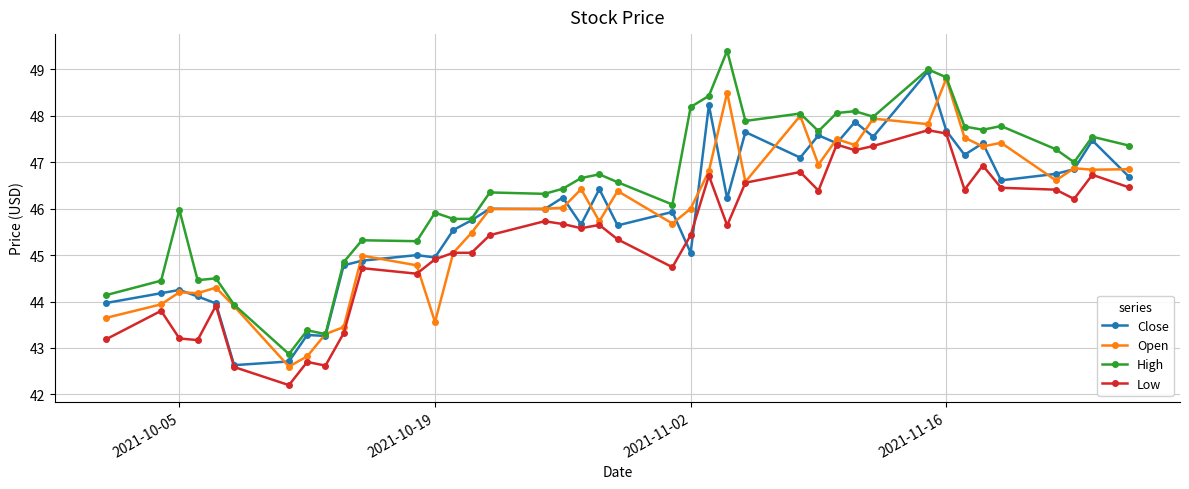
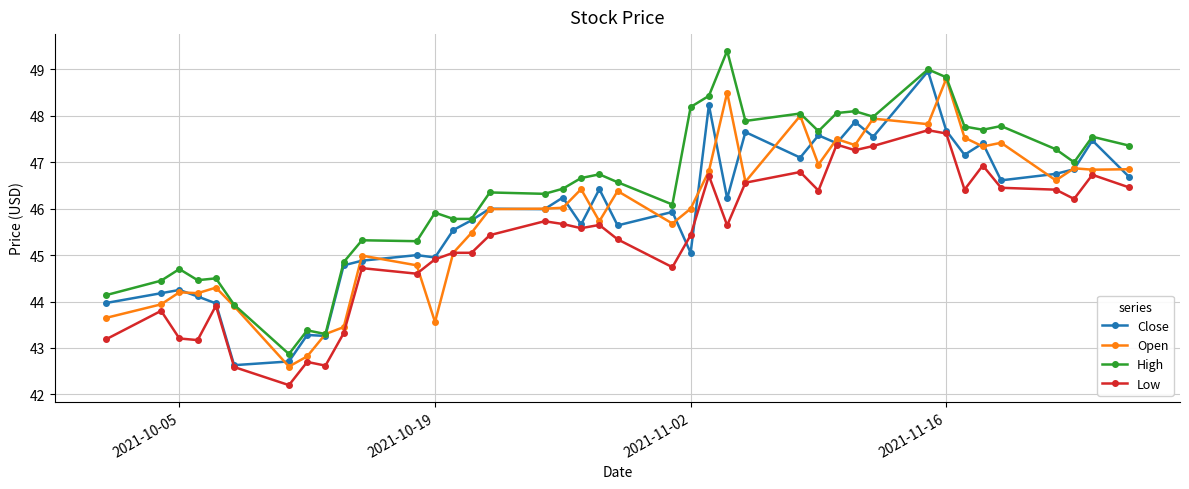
  {
    "Close": {
      "2021-11-02": 45.1,
      "2021-11-16": 47.7
    },
    "Open": {
      "2021-10-19": 43.6,
      "2021-11-02": 46.0
    },
    "High": {
-     "2021-10-05": 46.0,
+     "2021-10-05": 44.7,
      "2021-10-19": 45.9,
      "2021-11-02": 48.2
    },
    "Low": {
      "2021-10-05": 43.2,
      "2021-11-02": 45.4,
      "2021-11-16": 47.6
    }
  }
